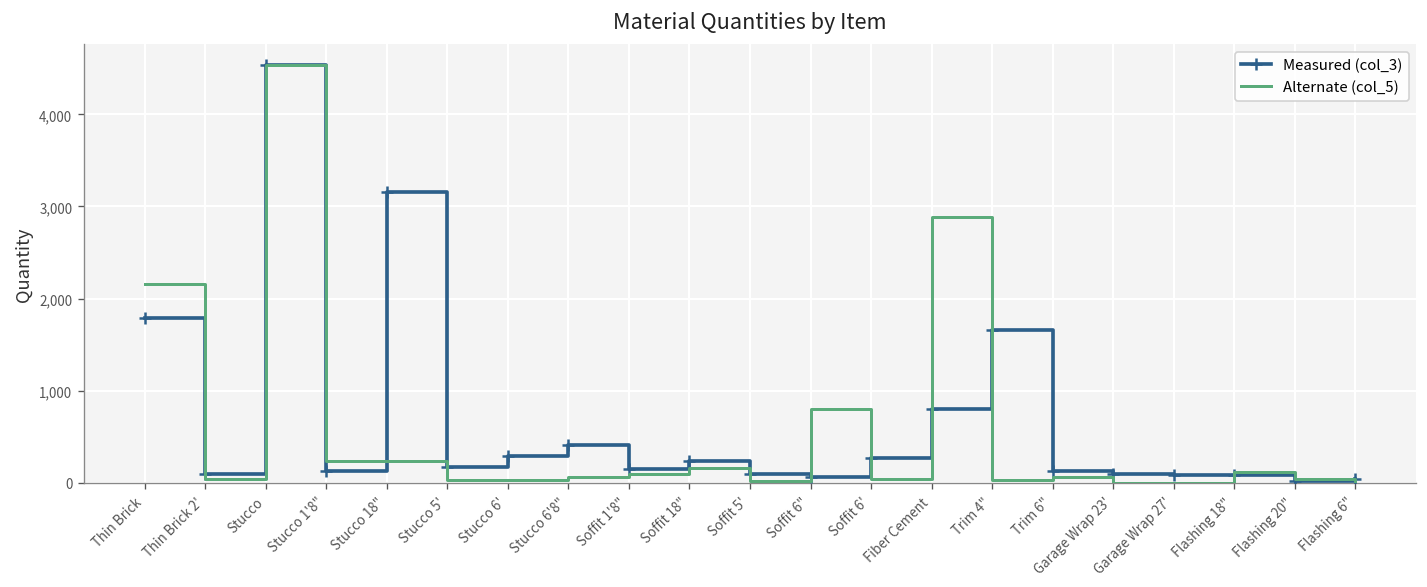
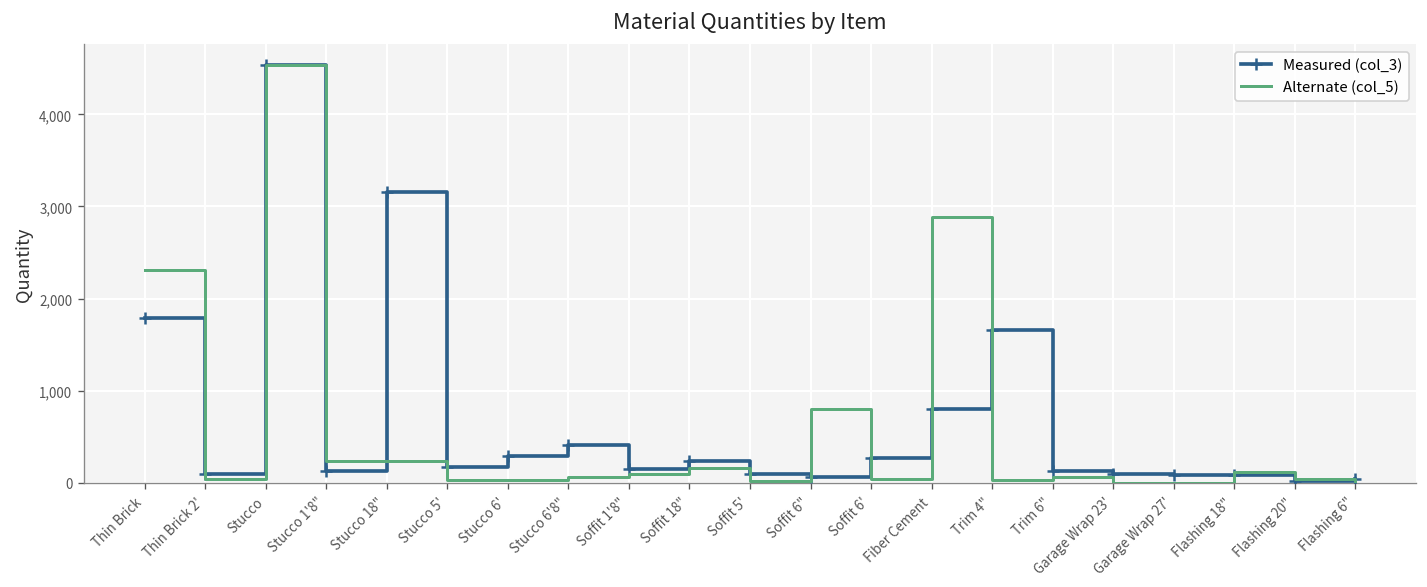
  {
    "Measured (col_3)": {
      "Thin Brick": "1,800",
      "Thin Brick 2'": "100",
      "Stucco 1'8\"": "100",
      "Stucco 18\"": "3,200",
      "Stucco 5'": "200",
      "Stucco 6'": "300",
      "Stucco 6'8\"": "400",
      "Soffit 1'8\"": "200",
      "Soffit 18\"": "200",
      "Soffit 5'": "100",
      "Soffit 6\"": "100",
      "Soffit 6'": "300",
      "Fiber Cement": "800",
      "Trim 4\"": "1,700",
      "Trim 6\"": "100",
      "Garage Wrap 23'": "100",
      "Garage Wrap 27'": "100",
      "Flashing 18\"": "100"
    },
    "Alternate (col_5)": {
-     "Thin Brick": "2,200",
+     "Thin Brick": "2,300",
      "Thin Brick 2'": "0",
      "Stucco 1'8\"": "200",
      "Stucco 18\"": "200",
      "Stucco 5'": "0",
      "Stucco 6'": "0",
      "Stucco 6'8\"": "100",
      "Soffit 1'8\"": "100",
      "Soffit 18\"": "200",
      "Soffit 5'": "0",
      "Soffit 6\"": "800",
      "Soffit 6'": "0",
      "Fiber Cement": "2,900",
      "Trim 4\"": "0",
      "Trim 6\"": "100",
      "Garage Wrap 23'": "0",
      "Garage Wrap 27'": "0",
      "Flashing 18\"": "100"
    }
  }
